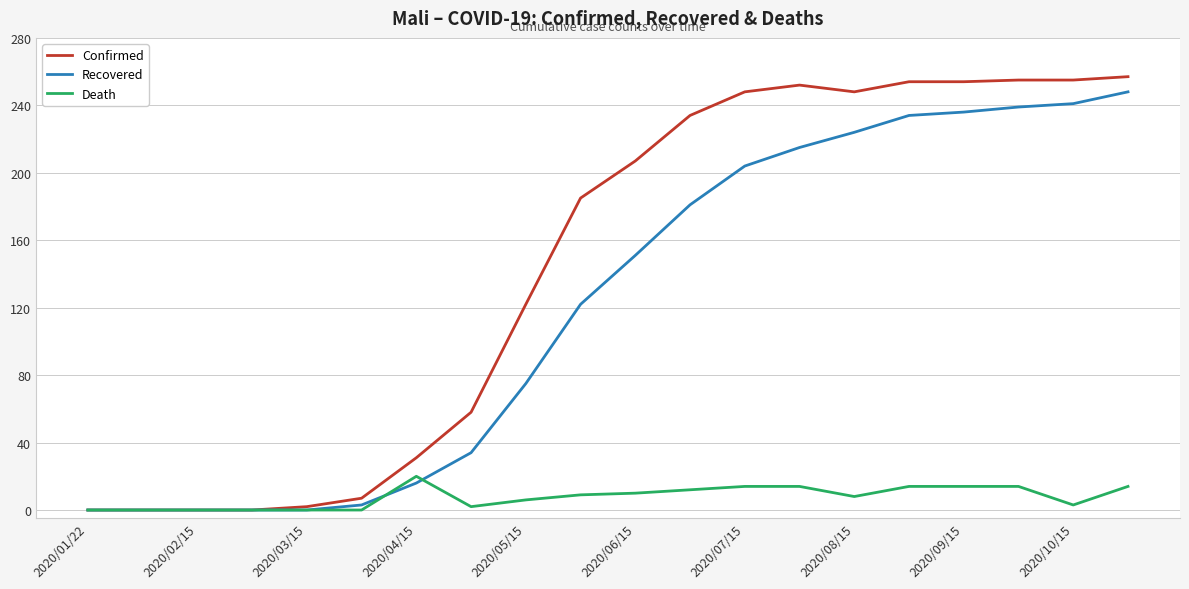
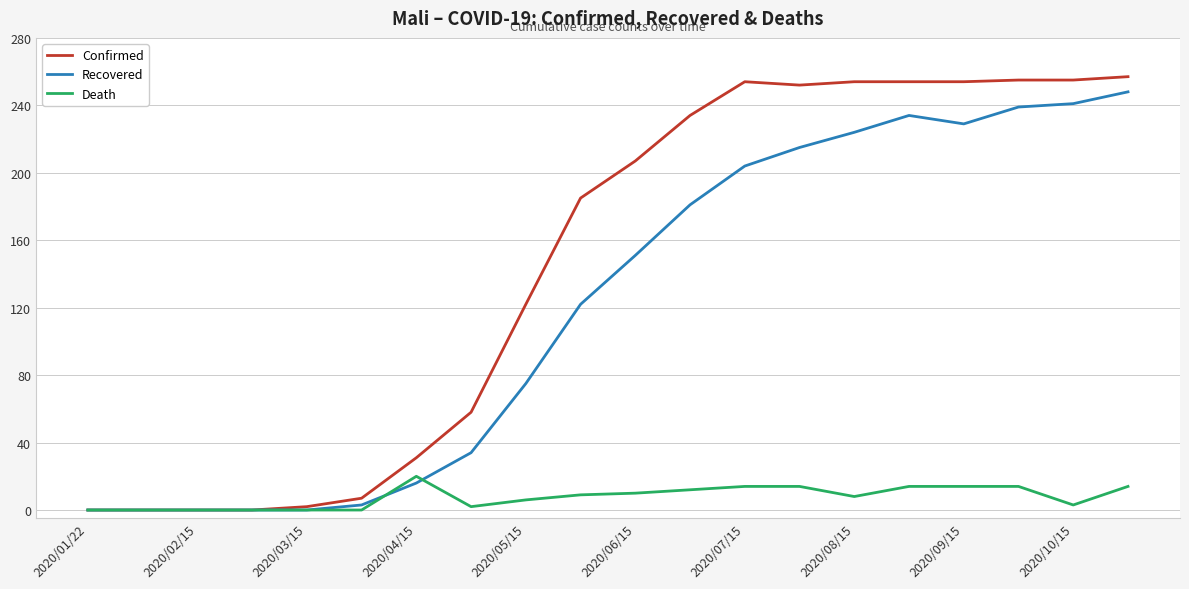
  {
    "Confirmed": {
      "2020/03/15": 2,
      "2020/04/15": 31,
      "2020/05/15": 122,
      "2020/06/15": 207,
-     "2020/07/15": 248,
-     "2020/08/15": 248,
+     "2020/07/15": 254,
+     "2020/08/15": 254,
      "2020/09/15": 254,
      "2020/10/15": 255
    },
    "Recovered": {
      "2020/04/15": 16,
      "2020/05/15": 75,
      "2020/06/15": 151,
      "2020/07/15": 204,
      "2020/08/15": 224,
-     "2020/09/15": 236,
+     "2020/09/15": 229,
      "2020/10/15": 241
    },
    "Death": {
      "2020/04/15": 20,
      "2020/05/15": 6,
      "2020/06/15": 10,
      "2020/07/15": 14,
      "2020/08/15": 8,
      "2020/09/15": 14,
      "2020/10/15": 3
    }
  }
